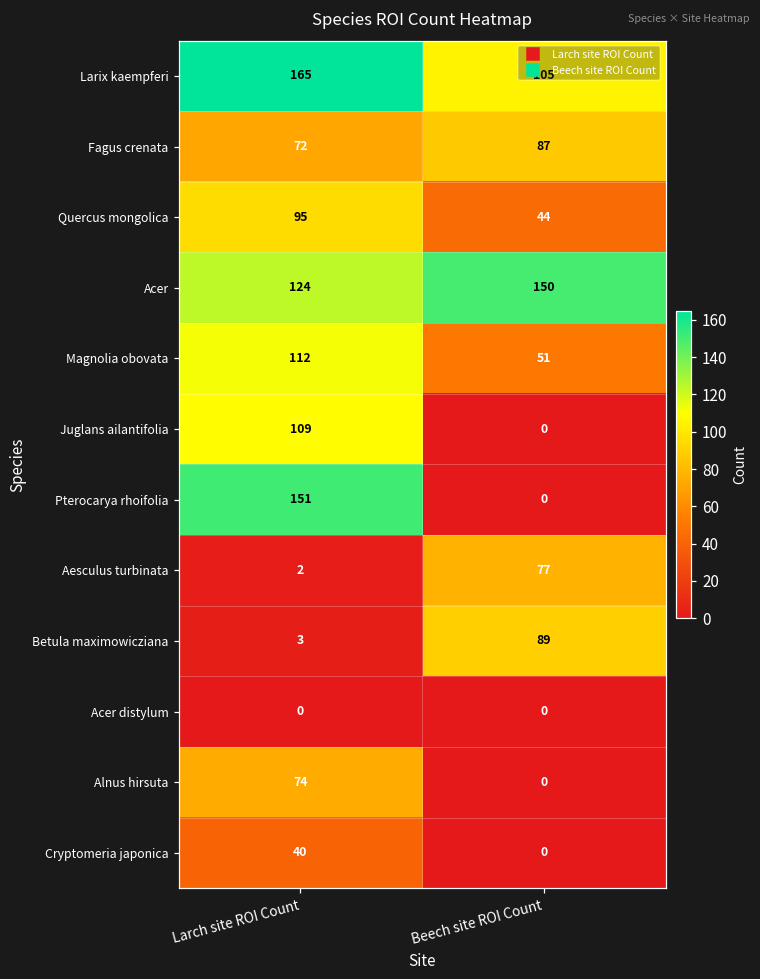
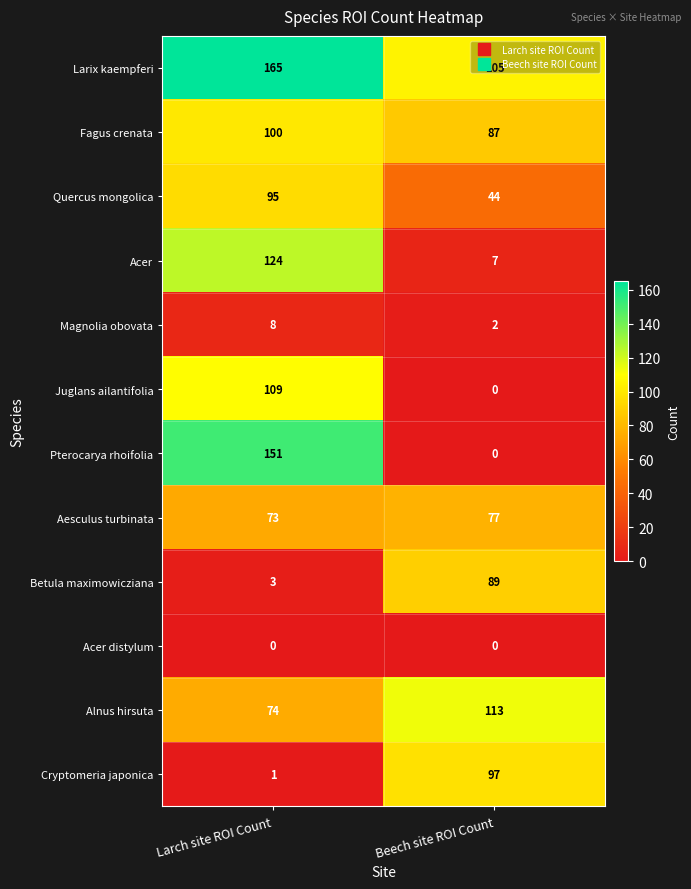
  {
    "Larix kaempferi": {
      "Larch site ROI Count": 165
    },
    "Fagus crenata": {
-     "Larch site ROI Count": 72,
+     "Larch site ROI Count": 100,
      "Beech site ROI Count": 87
    },
    "Quercus mongolica": {
      "Larch site ROI Count": 95,
      "Beech site ROI Count": 44
    },
    "Acer": {
      "Larch site ROI Count": 124,
-     "Beech site ROI Count": 150
+     "Beech site ROI Count": 7
    },
    "Magnolia obovata": {
-     "Larch site ROI Count": 112,
-     "Beech site ROI Count": 51
+     "Larch site ROI Count": 8,
+     "Beech site ROI Count": 2
    },
    "Juglans ailantifolia": {
      "Larch site ROI Count": 109,
      "Beech site ROI Count": 0
    },
    "Pterocarya rhoifolia": {
      "Larch site ROI Count": 151,
      "Beech site ROI Count": 0
    },
    "Aesculus turbinata": {
-     "Larch site ROI Count": 2,
+     "Larch site ROI Count": 73,
      "Beech site ROI Count": 77
    },
    "Betula maximowicziana": {
      "Larch site ROI Count": 3,
      "Beech site ROI Count": 89
    },
    "Acer distylum": {
      "Larch site ROI Count": 0,
      "Beech site ROI Count": 0
    },
    "Alnus hirsuta": {
      "Larch site ROI Count": 74,
-     "Beech site ROI Count": 0
+     "Beech site ROI Count": 113
    },
    "Cryptomeria japonica": {
-     "Larch site ROI Count": 40,
-     "Beech site ROI Count": 0
+     "Larch site ROI Count": 1,
+     "Beech site ROI Count": 97
    }
  }
